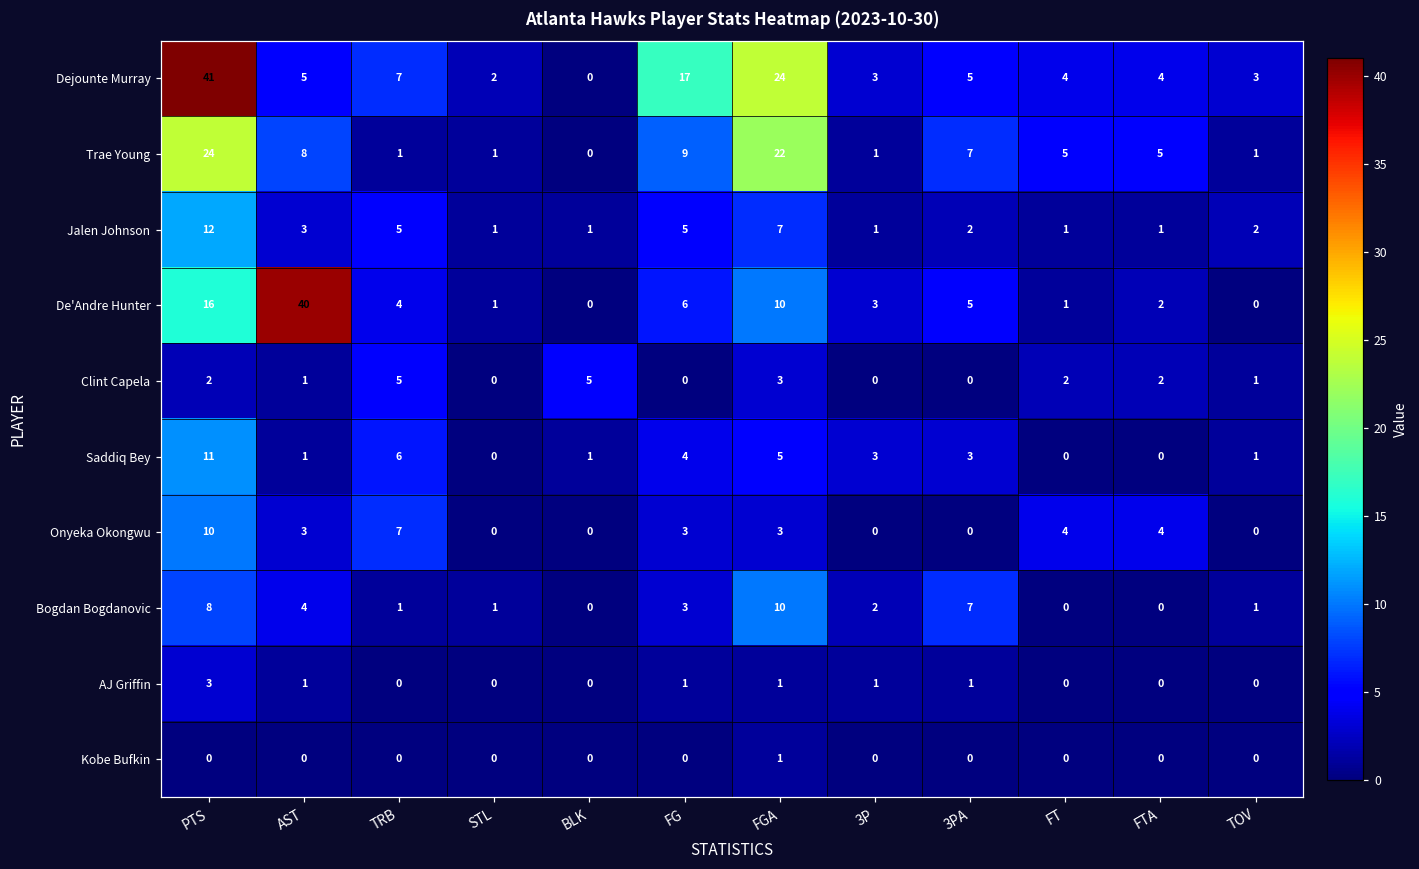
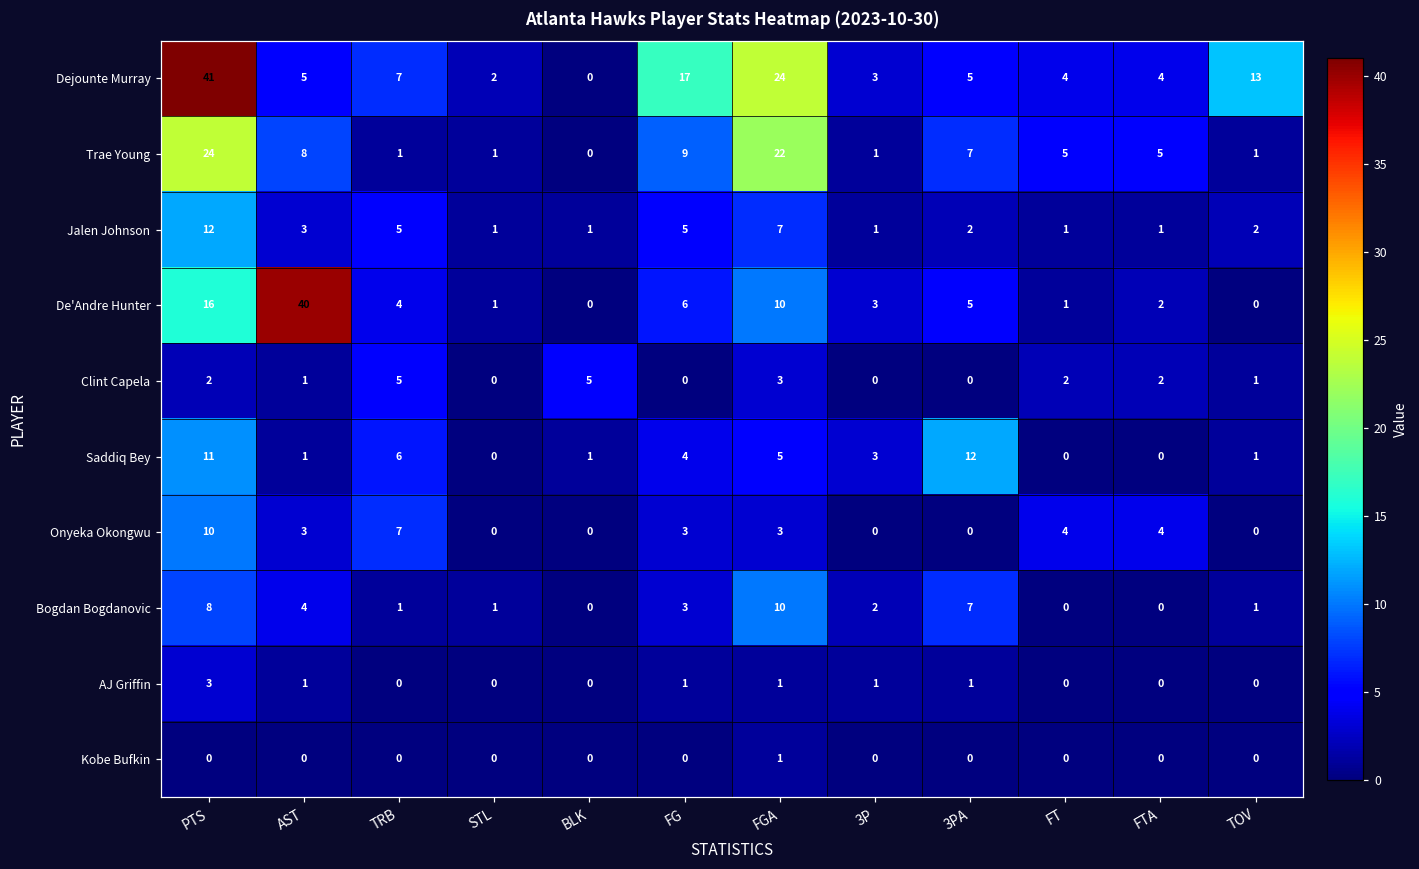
  {
    "Dejounte Murray": {
      "PTS": 41,
      "AST": 5,
      "TRB": 7,
      "STL": 2,
      "BLK": 0,
      "FG": 17,
      "FGA": 24,
      "3P": 3,
      "3PA": 5,
      "FT": 4,
      "FTA": 4,
-     "TOV": 3
+     "TOV": 13
    },
    "Trae Young": {
      "PTS": 24,
      "AST": 8,
      "TRB": 1,
      "STL": 1,
      "BLK": 0,
      "FG": 9,
      "FGA": 22,
      "3P": 1,
      "3PA": 7,
      "FT": 5,
      "FTA": 5,
      "TOV": 1
    },
    "Jalen Johnson": {
      "PTS": 12,
      "AST": 3,
      "TRB": 5,
      "STL": 1,
      "BLK": 1,
      "FG": 5,
      "FGA": 7,
      "3P": 1,
      "3PA": 2,
      "FT": 1,
      "FTA": 1,
      "TOV": 2
    },
    "De'Andre Hunter": {
      "PTS": 16,
      "AST": 40,
      "TRB": 4,
      "STL": 1,
      "BLK": 0,
      "FG": 6,
      "FGA": 10,
      "3P": 3,
      "3PA": 5,
      "FT": 1,
      "FTA": 2,
      "TOV": 0
    },
    "Clint Capela": {
      "PTS": 2,
      "AST": 1,
      "TRB": 5,
      "STL": 0,
      "BLK": 5,
      "FG": 0,
      "FGA": 3,
      "3P": 0,
      "3PA": 0,
      "FT": 2,
      "FTA": 2,
      "TOV": 1
    },
    "Saddiq Bey": {
      "PTS": 11,
      "AST": 1,
      "TRB": 6,
      "STL": 0,
      "BLK": 1,
      "FG": 4,
      "FGA": 5,
      "3P": 3,
-     "3PA": 3,
+     "3PA": 12,
      "FT": 0,
      "FTA": 0,
      "TOV": 1
    },
    "Onyeka Okongwu": {
      "PTS": 10,
      "AST": 3,
      "TRB": 7,
      "STL": 0,
      "BLK": 0,
      "FG": 3,
      "FGA": 3,
      "3P": 0,
      "3PA": 0,
      "FT": 4,
      "FTA": 4,
      "TOV": 0
    },
    "Bogdan Bogdanovic": {
      "PTS": 8,
      "AST": 4,
      "TRB": 1,
      "STL": 1,
      "BLK": 0,
      "FG": 3,
      "FGA": 10,
      "3P": 2,
      "3PA": 7,
      "FT": 0,
      "FTA": 0,
      "TOV": 1
    },
    "AJ Griffin": {
      "PTS": 3,
      "AST": 1,
      "TRB": 0,
      "STL": 0,
      "BLK": 0,
      "FG": 1,
      "FGA": 1,
      "3P": 1,
      "3PA": 1,
      "FT": 0,
      "FTA": 0,
      "TOV": 0
    },
    "Kobe Bufkin": {
      "PTS": 0,
      "AST": 0,
      "TRB": 0,
      "STL": 0,
      "BLK": 0,
      "FG": 0,
      "FGA": 1,
      "3P": 0,
      "3PA": 0,
      "FT": 0,
      "FTA": 0,
      "TOV": 0
    }
  }
